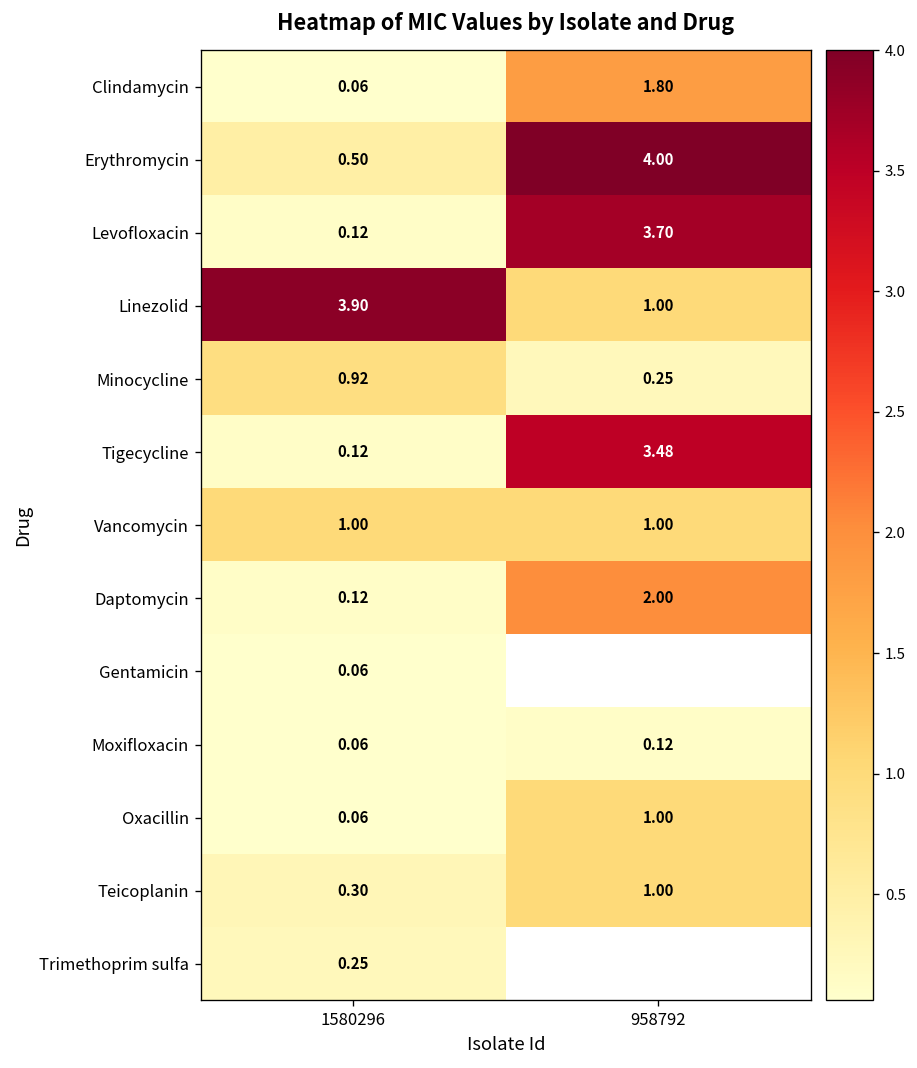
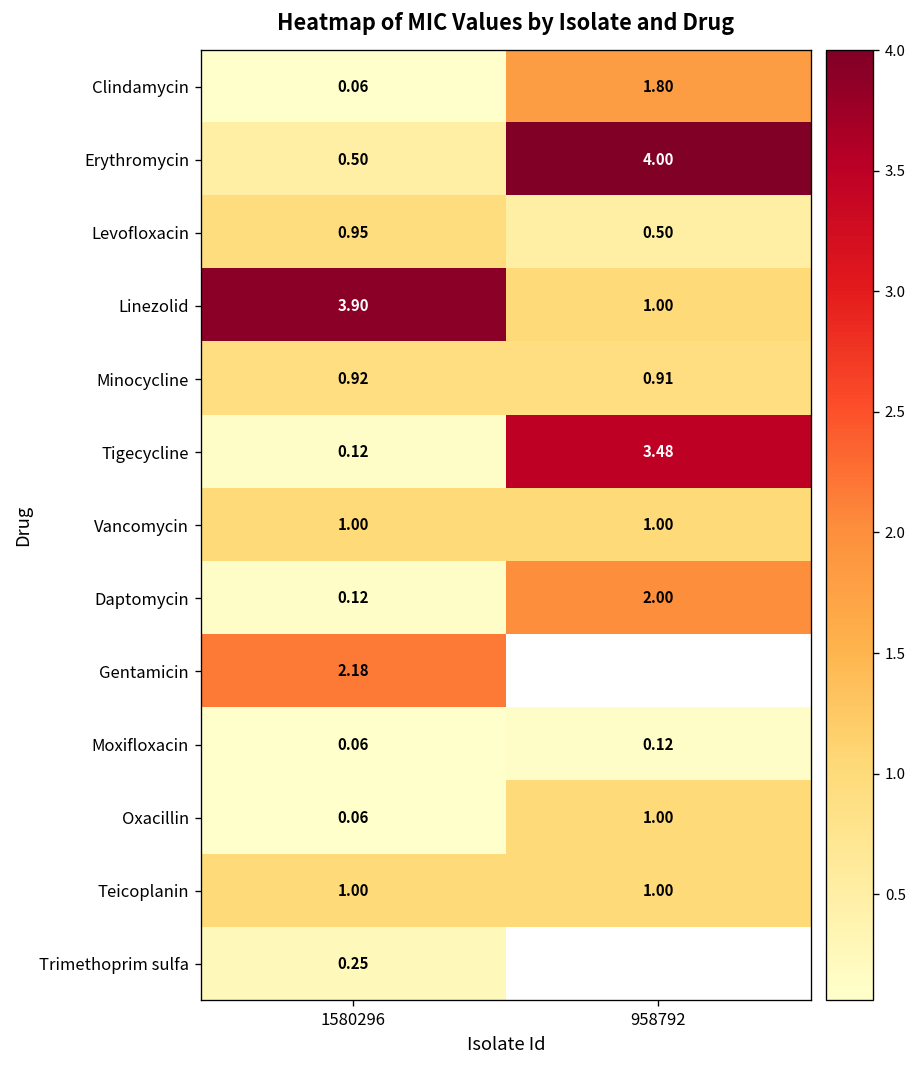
  {
    "Clindamycin": {
      "1580296": 0.06,
      "958792": 1.80
    },
    "Erythromycin": {
      "1580296": 0.50,
      "958792": 4.00
    },
    "Levofloxacin": {
-     "1580296": 0.12,
-     "958792": 3.70
+     "1580296": 0.95,
+     "958792": 0.50
    },
    "Linezolid": {
      "1580296": 3.90,
      "958792": 1.00
    },
    "Minocycline": {
      "1580296": 0.92,
-     "958792": 0.25
+     "958792": 0.91
    },
    "Tigecycline": {
      "1580296": 0.12,
      "958792": 3.48
    },
    "Vancomycin": {
      "1580296": 1.00,
      "958792": 1.00
    },
    "Daptomycin": {
      "1580296": 0.12,
      "958792": 2.00
    },
    "Gentamicin": {
-     "1580296": 0.06
+     "1580296": 2.18
    },
    "Moxifloxacin": {
      "1580296": 0.06,
      "958792": 0.12
    },
    "Oxacillin": {
      "1580296": 0.06,
      "958792": 1.00
    },
    "Teicoplanin": {
-     "1580296": 0.30,
+     "1580296": 1.00,
      "958792": 1.00
    },
    "Trimethoprim sulfa": {
      "1580296": 0.25
    }
  }
